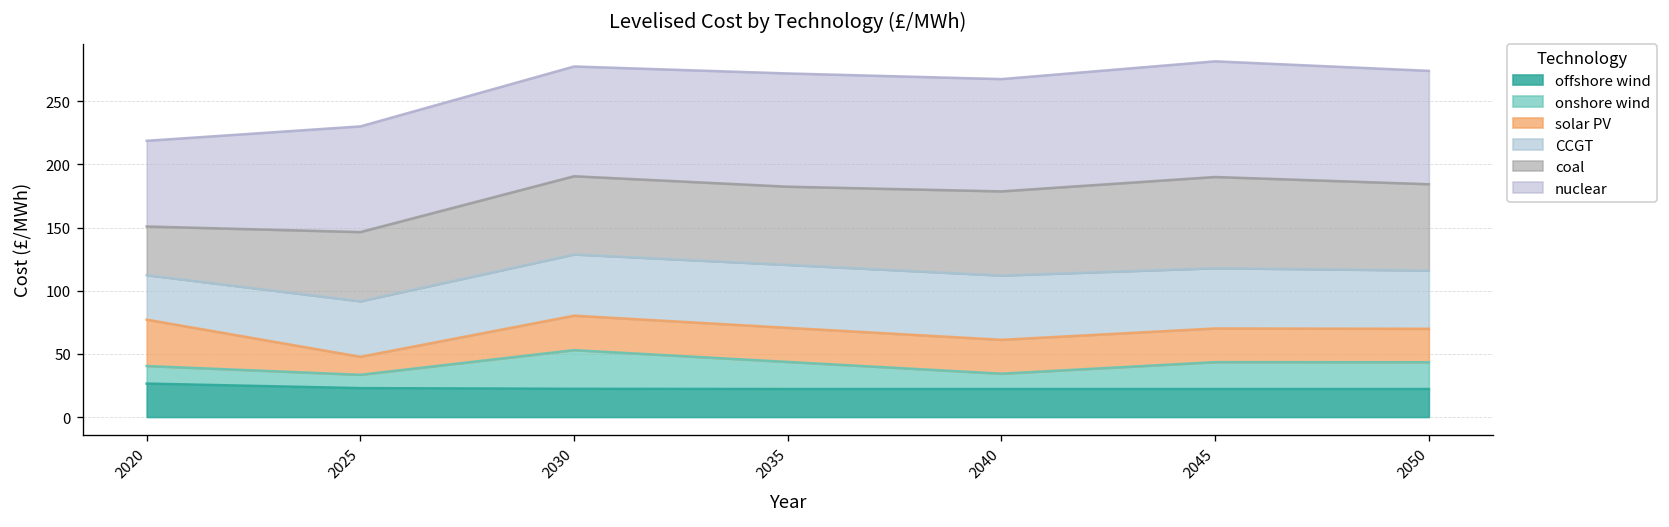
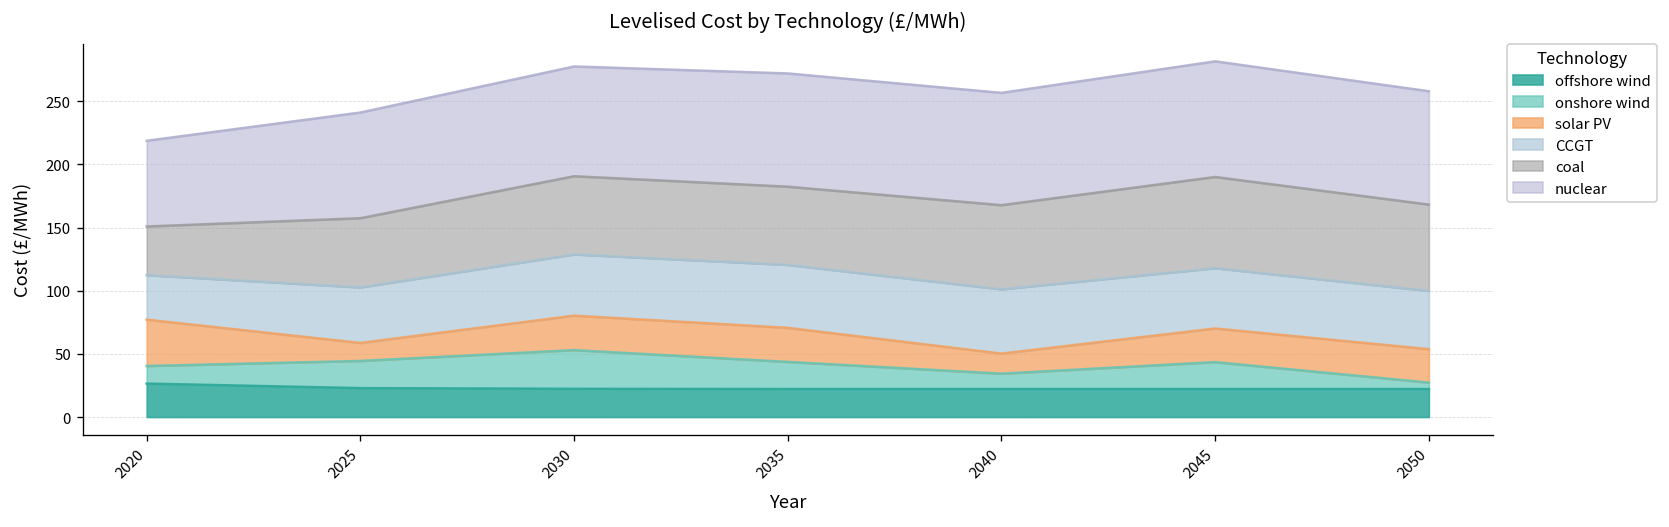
  {
    "offshore wind": {
      "2020": 26,
      "2025": 23,
      "2030": 22,
      "2035": 22,
      "2040": 22,
      "2045": 22,
      "2050": 22
    },
    "onshore wind": {
      "2020": 14,
-     "2025": 11,
+     "2025": 22,
      "2030": 31,
      "2035": 21,
      "2040": 12,
      "2045": 21,
-     "2050": 21
+     "2050": 5
    },
    "solar PV": {
      "2020": 37,
      "2025": 14,
      "2030": 27,
      "2035": 27,
-     "2040": 27,
+     "2040": 16,
      "2045": 27,
      "2050": 26
    }
  }
